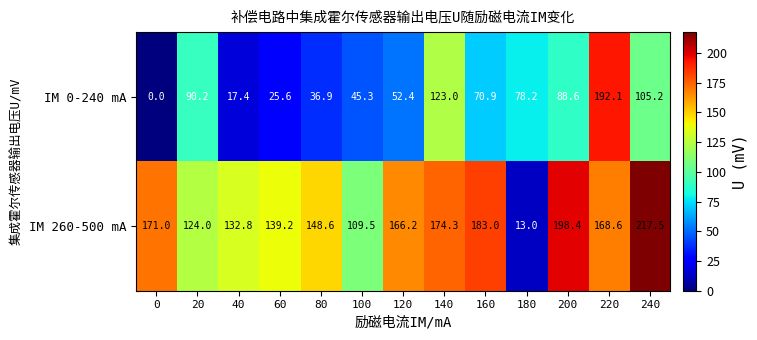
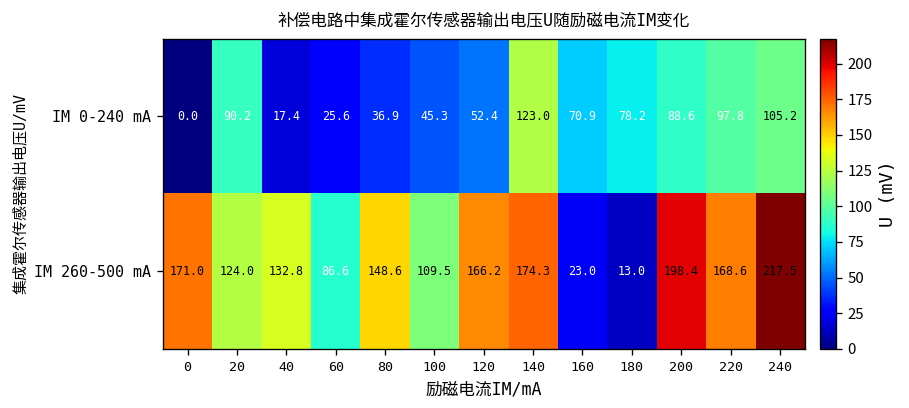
  {
    "IM 0-240 mA": {
      "0": 0.0,
      "20": 90.2,
      "40": 17.4,
      "60": 25.6,
      "80": 36.9,
      "100": 45.3,
      "120": 52.4,
      "140": 123.0,
      "160": 70.9,
      "180": 78.2,
      "200": 88.6,
-     "220": 192.1,
+     "220": 97.8,
      "240": 105.2
    },
    "IM 260-500 mA": {
      "0": 171.0,
      "20": 124.0,
      "40": 132.8,
-     "60": 139.2,
+     "60": 86.6,
      "80": 148.6,
      "100": 109.5,
      "120": 166.2,
      "140": 174.3,
-     "160": 183.0,
+     "160": 23.0,
      "180": 13.0,
      "200": 198.4,
      "220": 168.6,
      "240": 217.5
    }
  }
